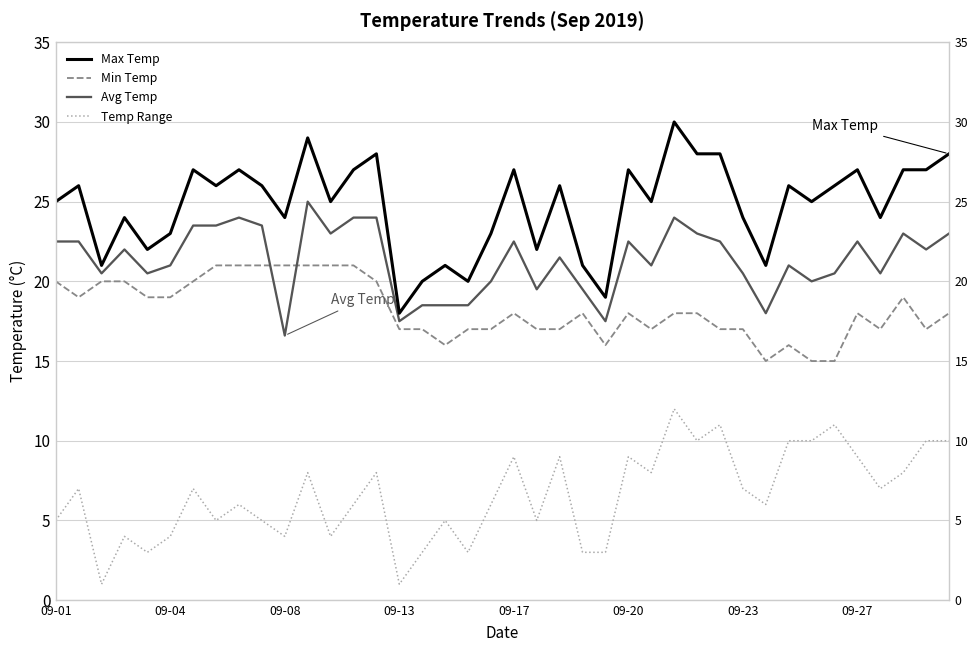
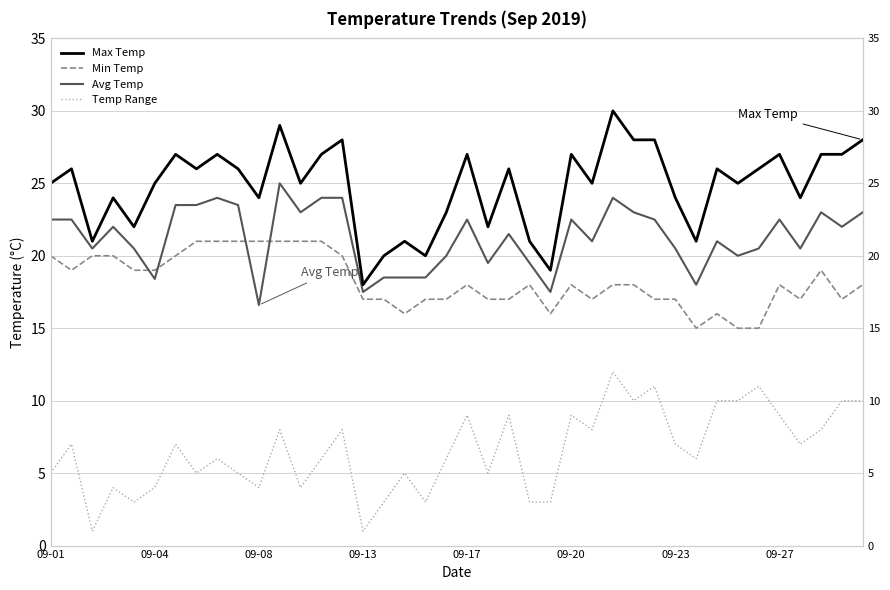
  {
    "Max Temp": {
-     "09-04": 23,
+     "09-04": 25,
      "09-08": 24,
      "09-23": 24
    },
    "Avg Temp": {
-     "09-04": 21.0,
+     "09-04": 18.4,
      "09-08": 16.6,
      "09-23": 20.5
    }
  }
